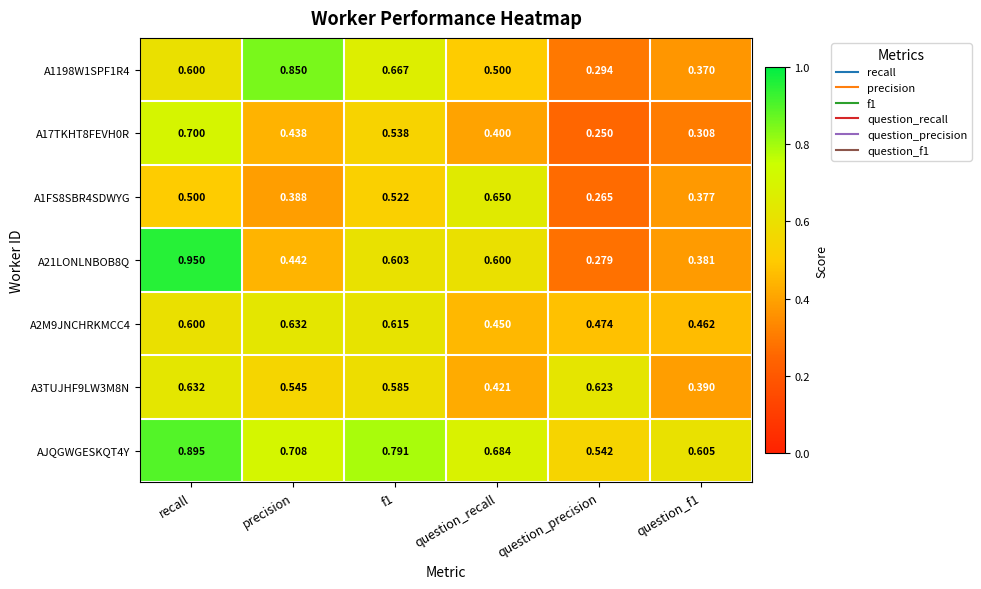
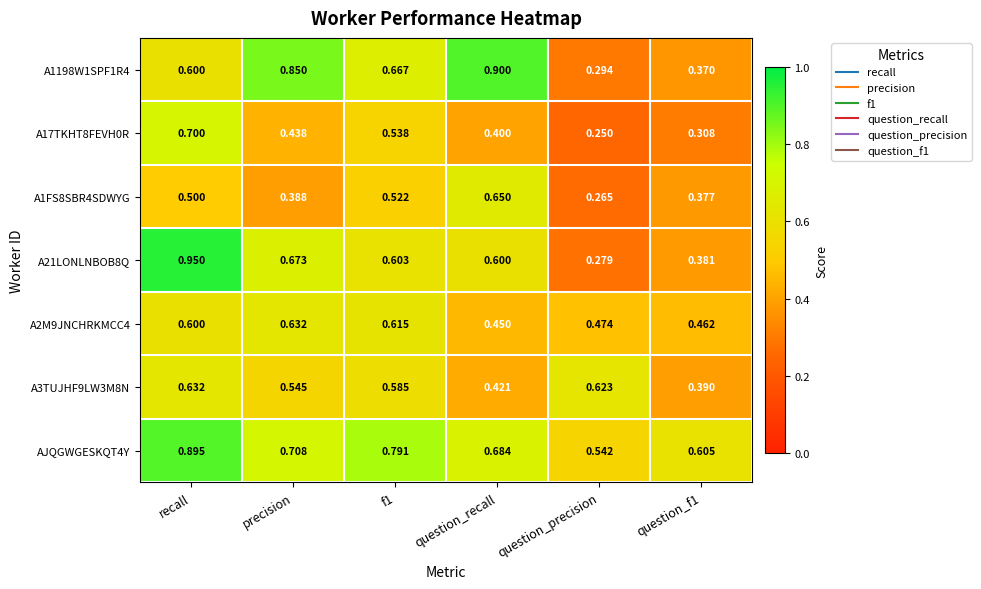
  {
    "A1198W1SPF1R4": {
      "recall": 0.600,
      "precision": 0.850,
      "f1": 0.667,
-     "question_recall": 0.500,
+     "question_recall": 0.900,
      "question_precision": 0.294,
      "question_f1": 0.370
    },
    "A17TKHT8FEVH0R": {
      "recall": 0.700,
      "precision": 0.438,
      "f1": 0.538,
      "question_recall": 0.400,
      "question_precision": 0.250,
      "question_f1": 0.308
    },
    "A1FS8SBR4SDWYG": {
      "recall": 0.500,
      "precision": 0.388,
      "f1": 0.522,
      "question_recall": 0.650,
      "question_precision": 0.265,
      "question_f1": 0.377
    },
    "A21LONLNBOB8Q": {
      "recall": 0.950,
-     "precision": 0.442,
+     "precision": 0.673,
      "f1": 0.603,
      "question_recall": 0.600,
      "question_precision": 0.279,
      "question_f1": 0.381
    },
    "A2M9JNCHRKMCC4": {
      "recall": 0.600,
      "precision": 0.632,
      "f1": 0.615,
      "question_recall": 0.450,
      "question_precision": 0.474,
      "question_f1": 0.462
    },
    "A3TUJHF9LW3M8N": {
      "recall": 0.632,
      "precision": 0.545,
      "f1": 0.585,
      "question_recall": 0.421,
      "question_precision": 0.623,
      "question_f1": 0.390
    },
    "AJQGWGESKQT4Y": {
      "recall": 0.895,
      "precision": 0.708,
      "f1": 0.791,
      "question_recall": 0.684,
      "question_precision": 0.542,
      "question_f1": 0.605
    }
  }
